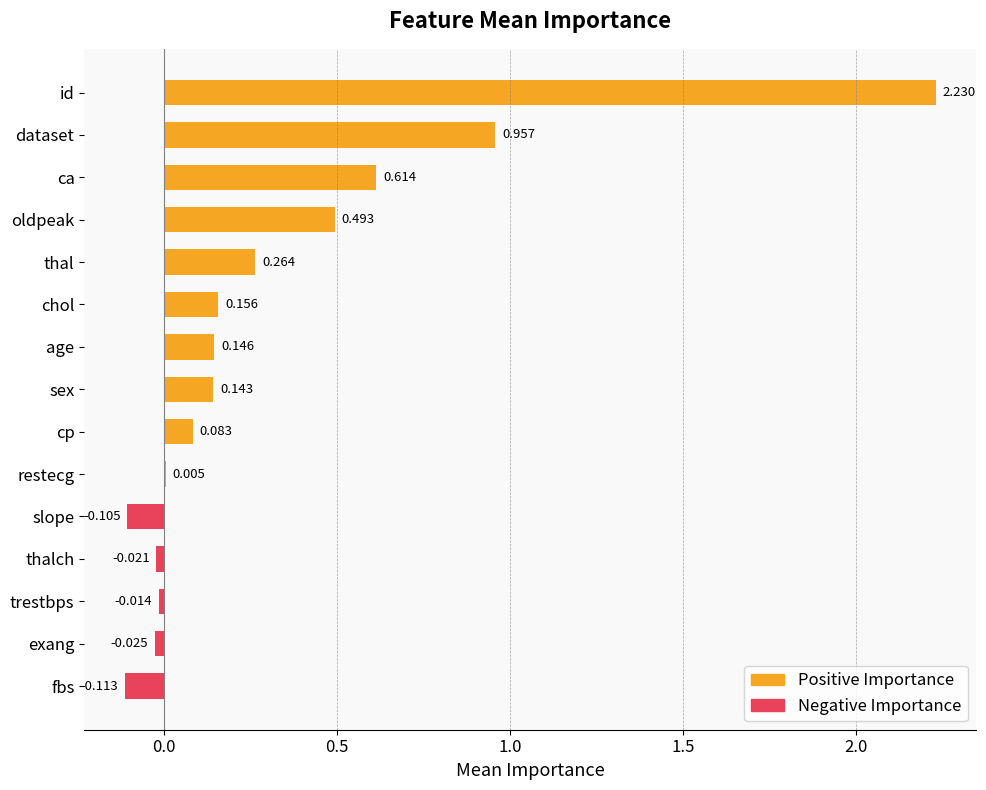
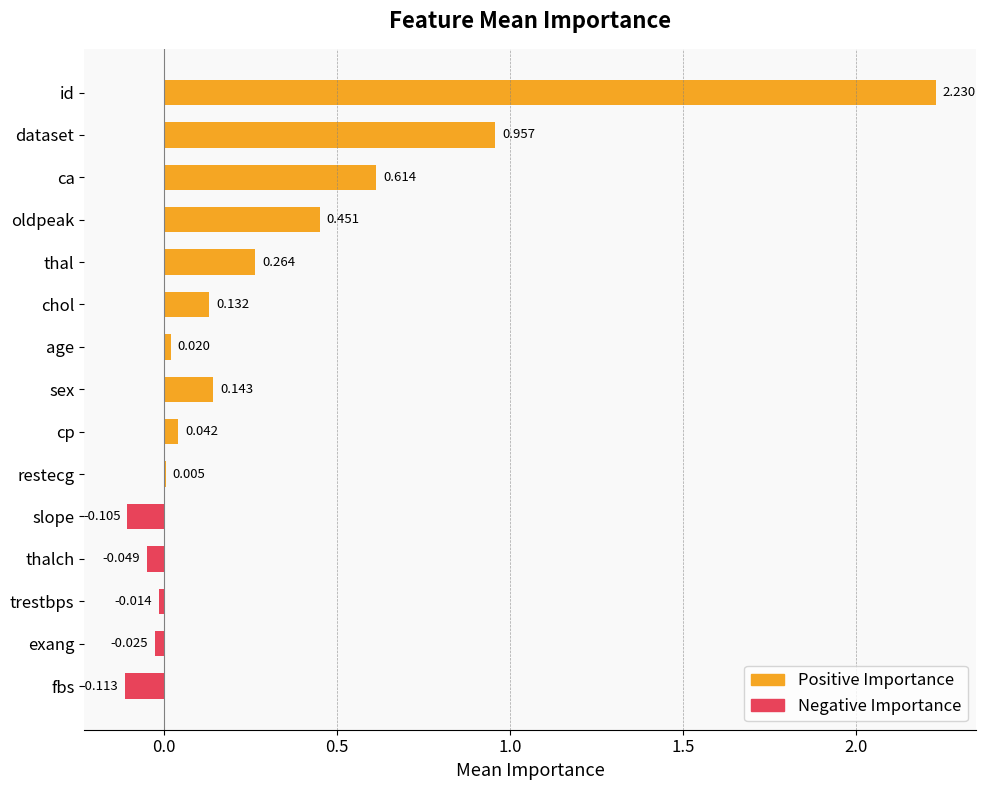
  {
    "id": 2.230,
    "dataset": 0.957,
    "ca": 0.614,
-   "oldpeak": 0.493,
+   "oldpeak": 0.451,
    "thal": 0.264,
-   "chol": 0.156,
-   "age": 0.146,
+   "chol": 0.132,
+   "age": 0.020,
    "sex": 0.143,
-   "cp": 0.083,
+   "cp": 0.042,
    "restecg": 0.005,
    "slope": -0.105,
-   "thalch": -0.021,
+   "thalch": -0.049,
    "trestbps": -0.014,
    "exang": -0.025,
    "fbs": -0.113
  }
